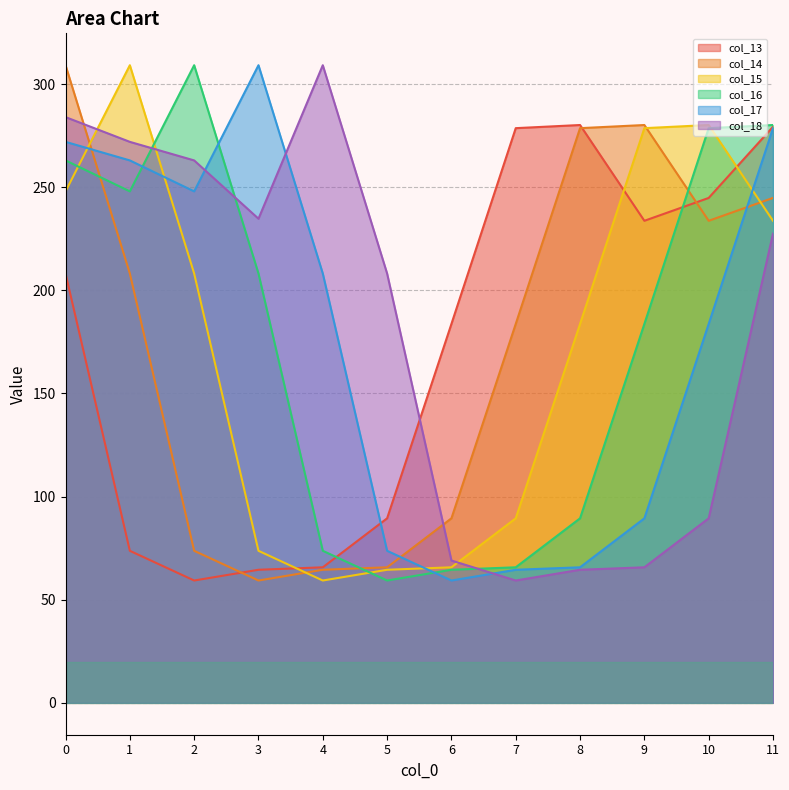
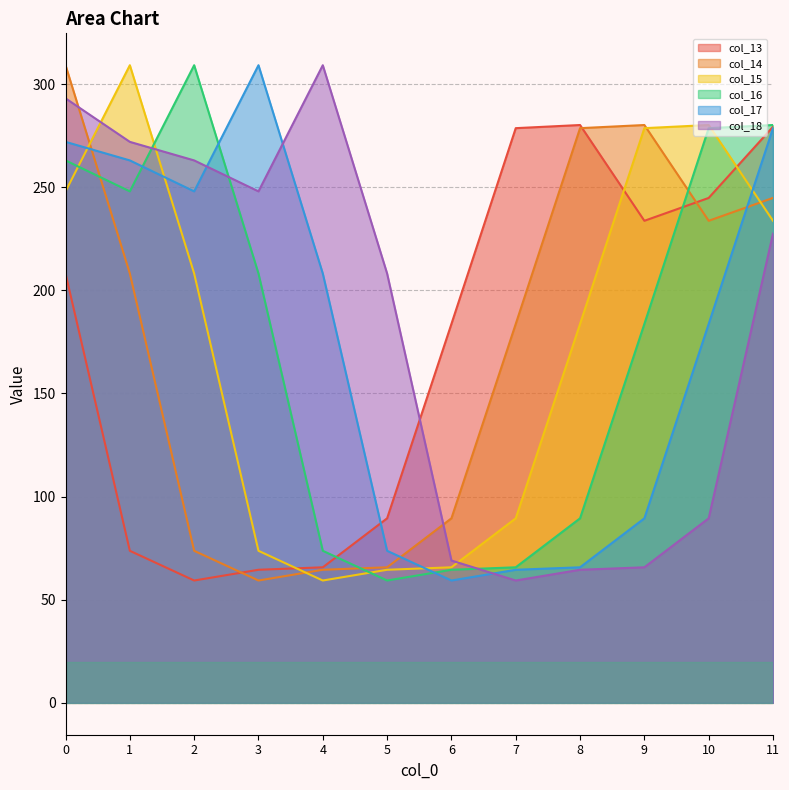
  {
    "col_16": {
      "0": 263,
      "1": 248,
      "2": 309,
      "3": 208,
      "4": 74,
      "5": 59,
      "8": 89,
      "9": 184
    },
    "col_17": {
      "0": 272,
      "1": 263,
      "2": 248,
      "3": 309,
      "4": 208,
      "5": 74,
      "6": 59,
      "9": 89,
      "10": 184
    },
    "col_18": {
-     "0": 284,
+     "0": 293,
      "1": 272,
      "2": 263,
-     "3": 235,
+     "3": 248,
      "4": 309,
      "5": 208,
      "6": 69,
      "7": 59,
      "9": 66,
      "10": 89,
      "11": 228
    }
  }
